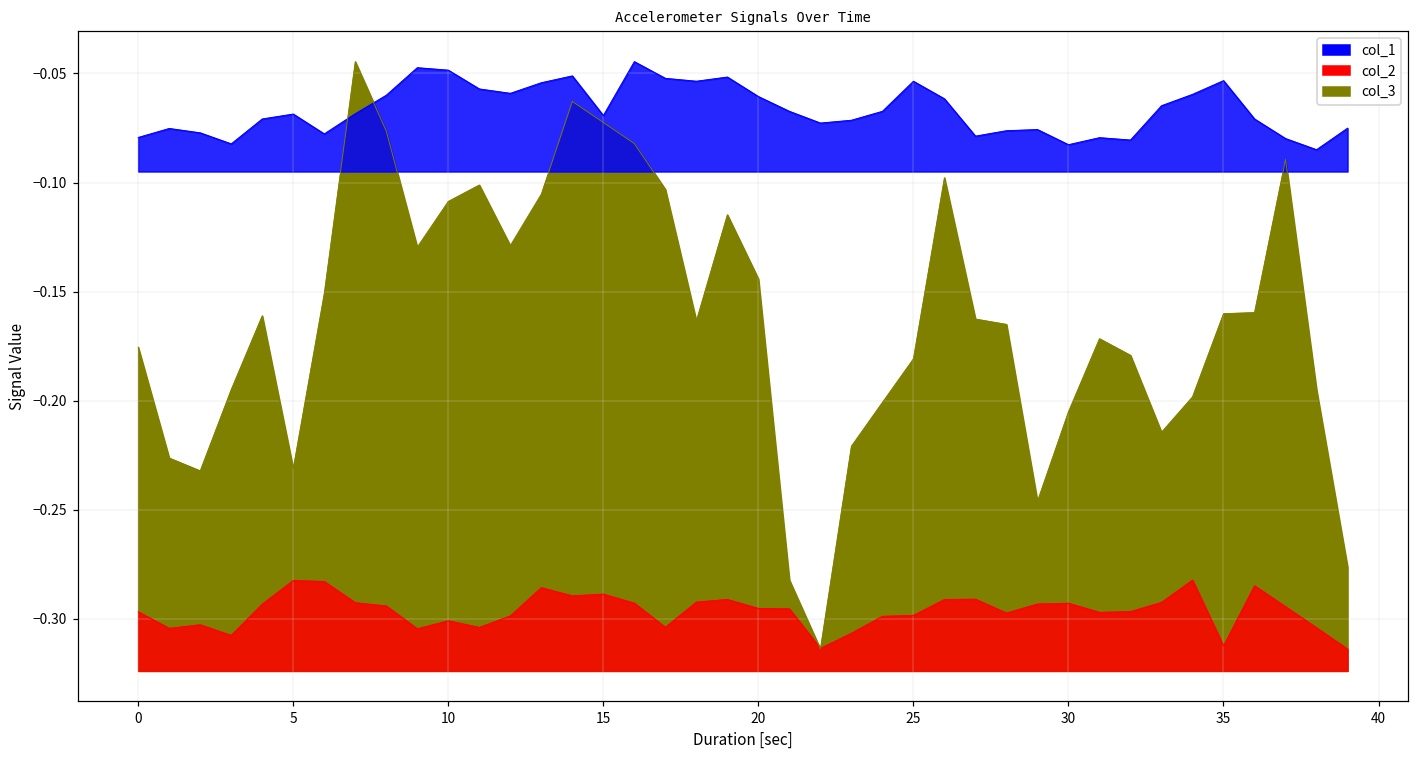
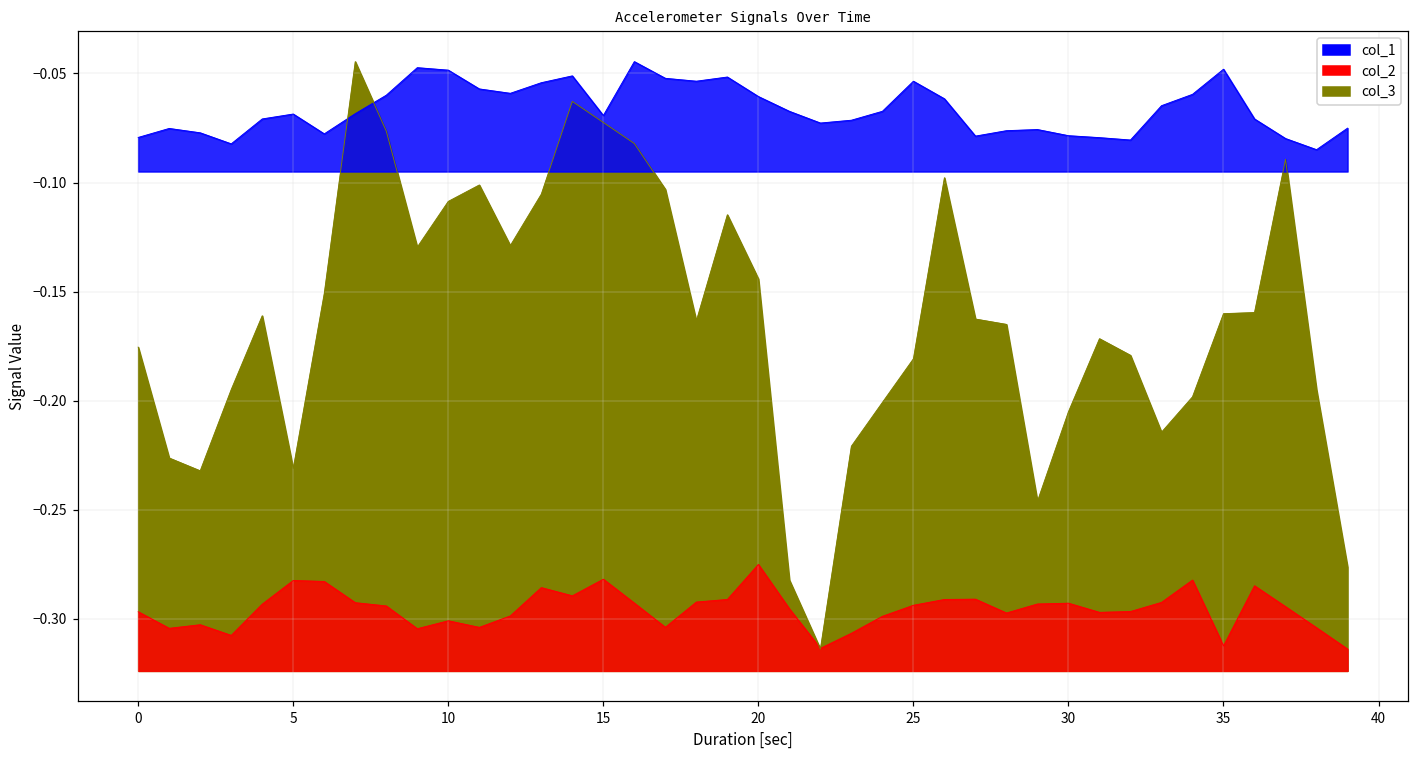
  {
    "col_1": {
      "0": -0.079,
      "5": -0.069,
      "10": -0.048,
      "15": -0.069,
      "20": -0.061,
      "25": -0.054,
-     "30": -0.083,
-     "35": -0.053
+     "30": -0.079,
+     "35": -0.048
    },
    "col_2": {
      "0": -0.297,
      "5": -0.282,
      "10": -0.301,
-     "15": -0.289,
-     "20": -0.295,
-     "25": -0.298,
+     "15": -0.282,
+     "20": -0.275,
+     "25": -0.294,
      "30": -0.293,
      "35": -0.312
    }
  }
